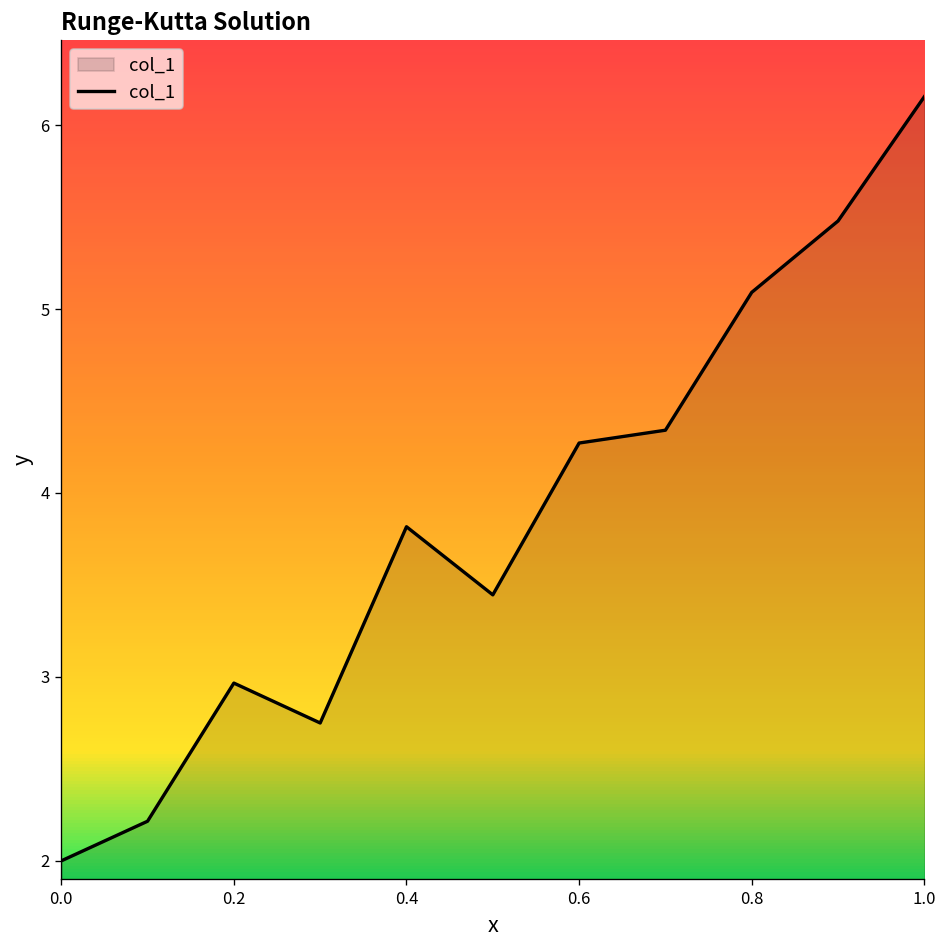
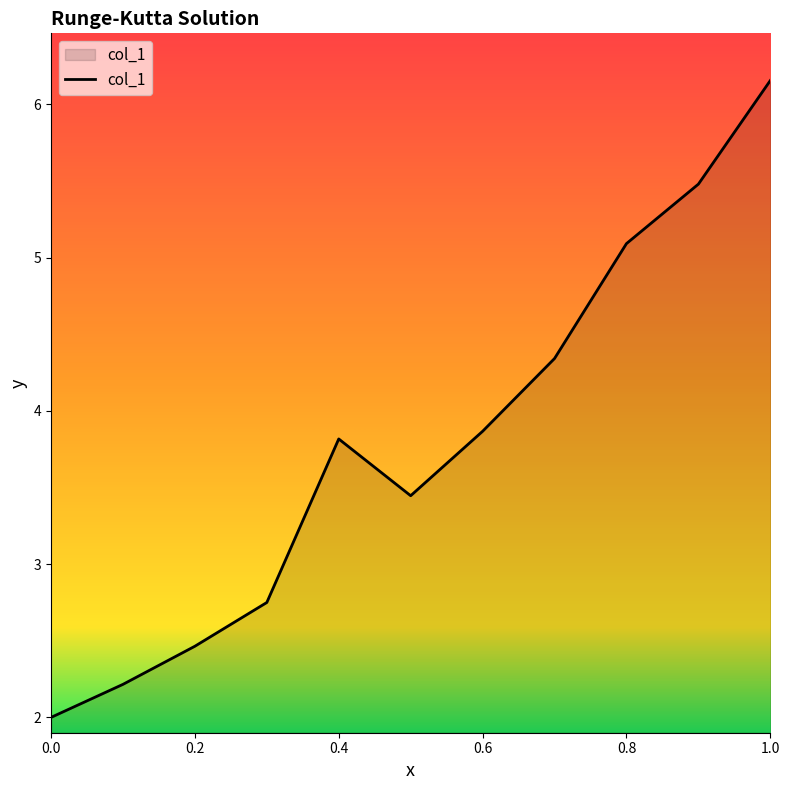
  {
    "0.0": 2.00,
-   "0.2": 2.97,
+   "0.2": 2.46,
    "0.4": 3.82,
-   "0.6": 4.27,
+   "0.6": 3.87,
    "0.8": 5.09,
    "1.0": 6.15
  }
